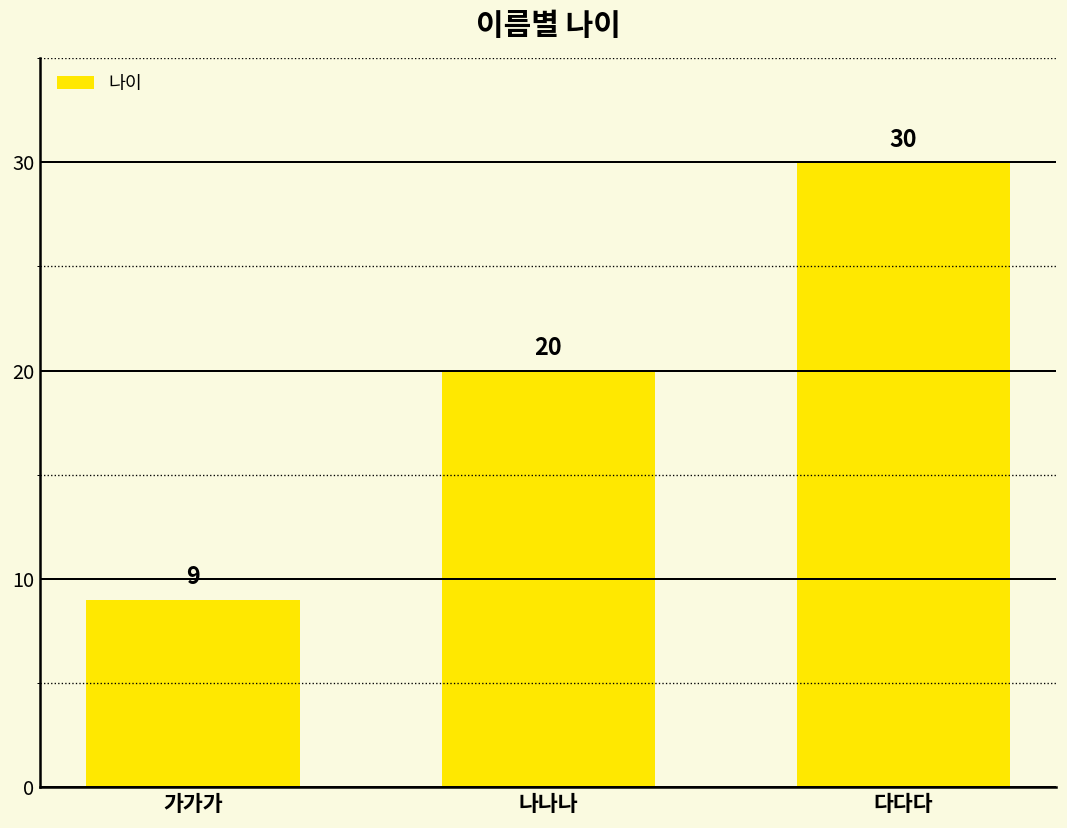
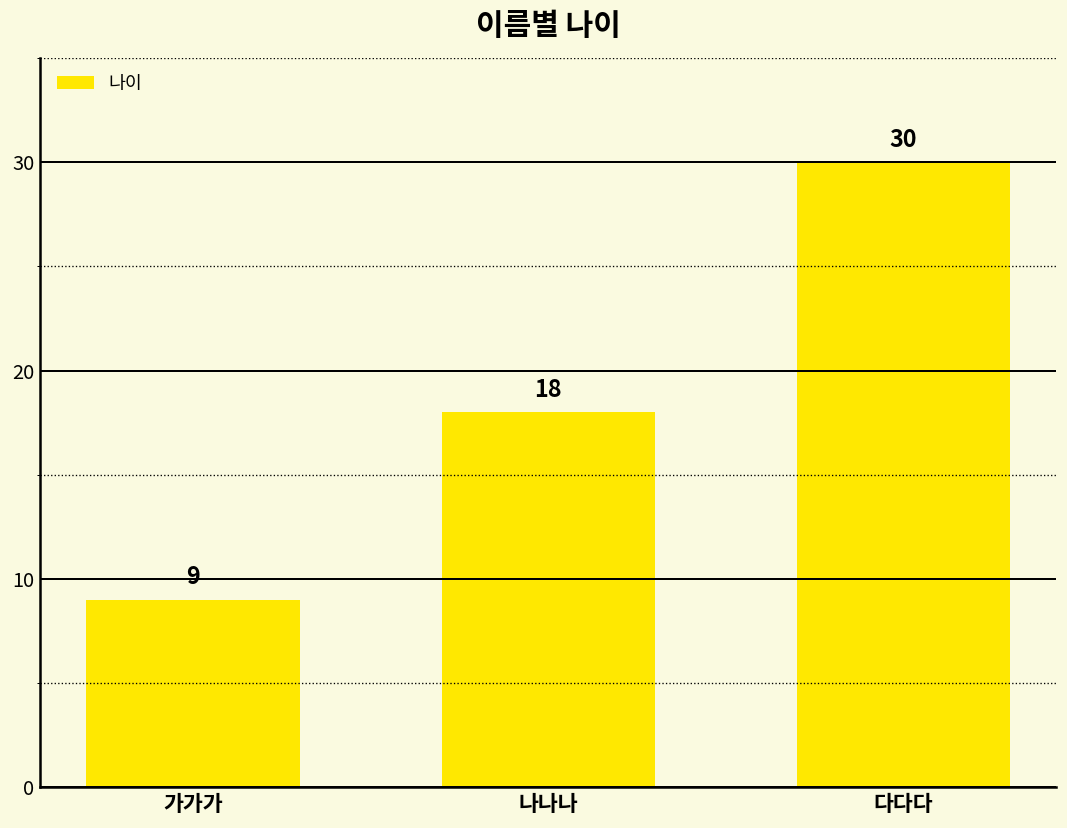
  {
    "가가가": 9,
-   "나나나": 20,
+   "나나나": 18,
    "다다다": 30
  }
